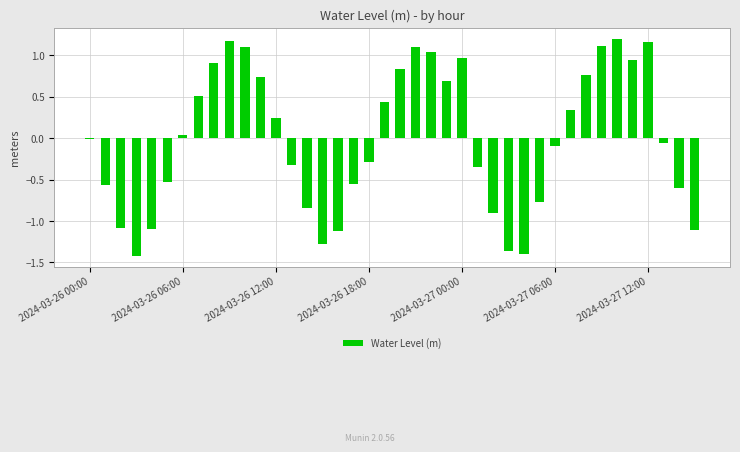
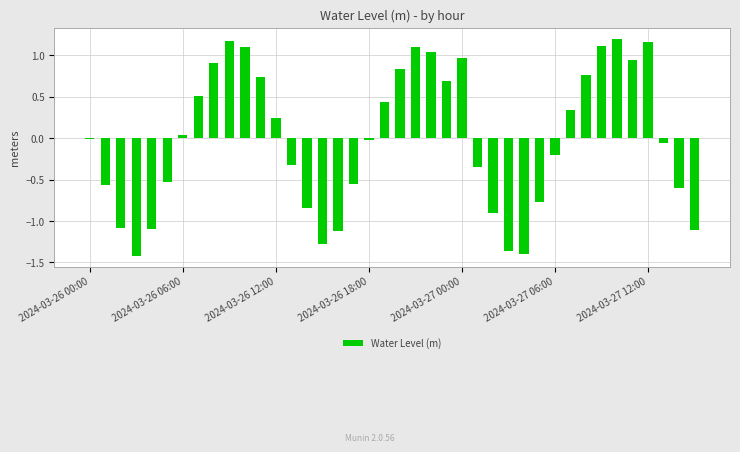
  {
    "2024-03-26 06:00": 0.0,
    "2024-03-26 12:00": 0.2,
-   "2024-03-26 18:00": -0.3,
+   "2024-03-26 18:00": 0.0,
    "2024-03-27 00:00": 1.0,
-   "2024-03-27 06:00": -0.1,
+   "2024-03-27 06:00": -0.2,
    "2024-03-27 12:00": 1.2
  }
